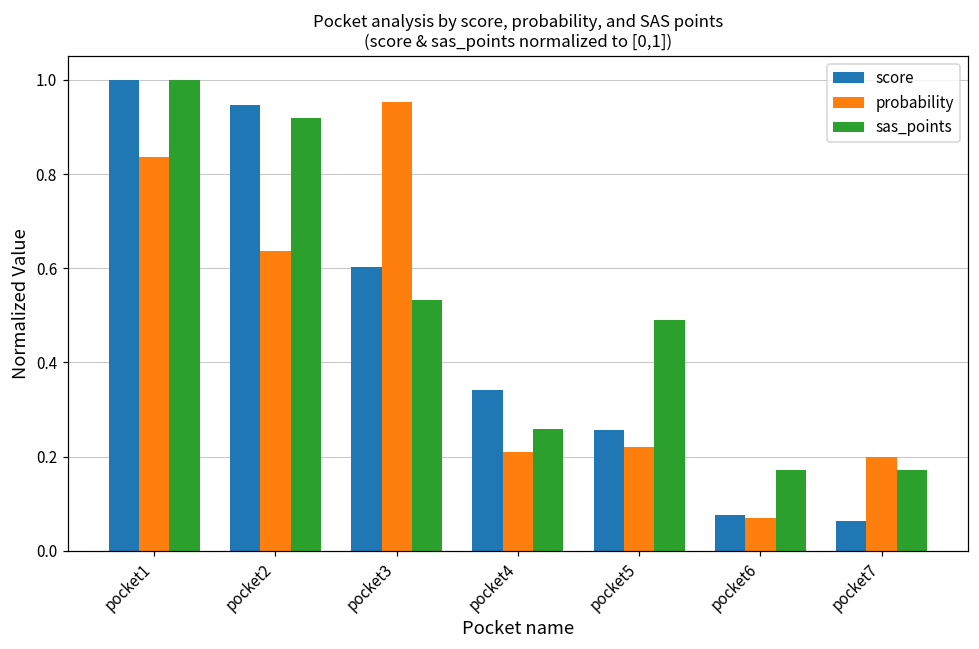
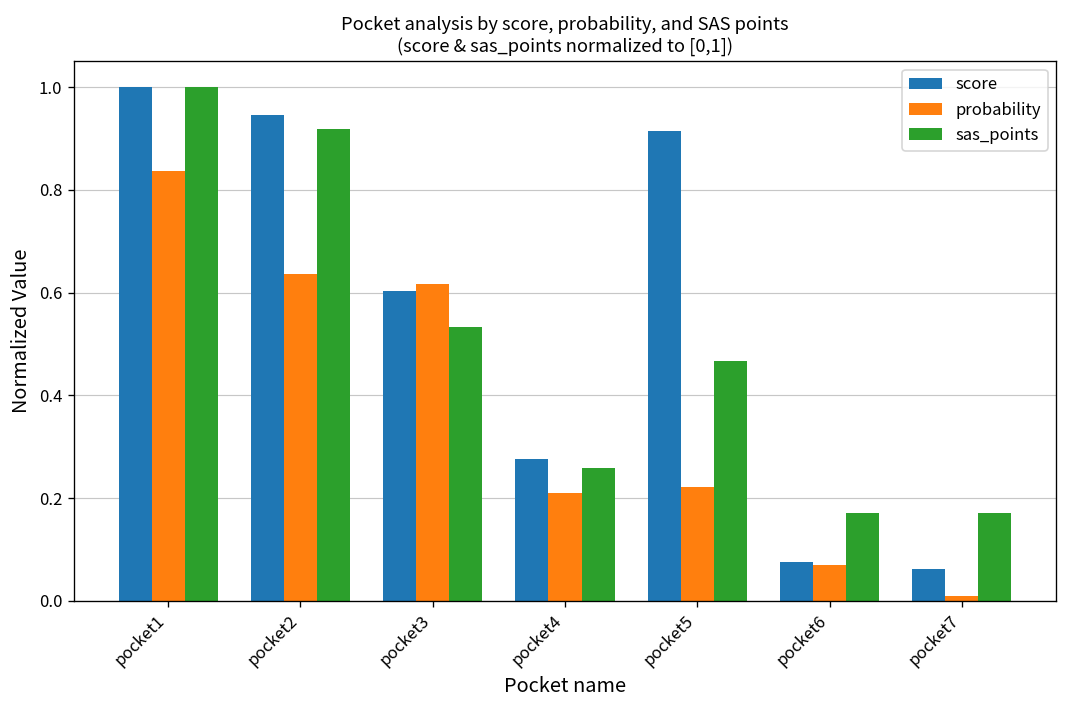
  {
    "score": {
      "pocket1": 1.00,
      "pocket2": 0.95,
      "pocket3": 0.60,
-     "pocket4": 0.34,
-     "pocket5": 0.26,
+     "pocket4": 0.28,
+     "pocket5": 0.91,
      "pocket6": 0.08,
      "pocket7": 0.06
    },
    "probability": {
      "pocket1": 0.84,
      "pocket2": 0.64,
-     "pocket3": 0.95,
+     "pocket3": 0.62,
      "pocket4": 0.21,
      "pocket5": 0.22,
      "pocket6": 0.07,
-     "pocket7": 0.20
+     "pocket7": 0.01
    },
    "sas_points": {
      "pocket1": 1.00,
      "pocket2": 0.92,
      "pocket3": 0.53,
      "pocket4": 0.26,
-     "pocket5": 0.49,
+     "pocket5": 0.47,
      "pocket6": 0.17,
      "pocket7": 0.17
    }
  }
